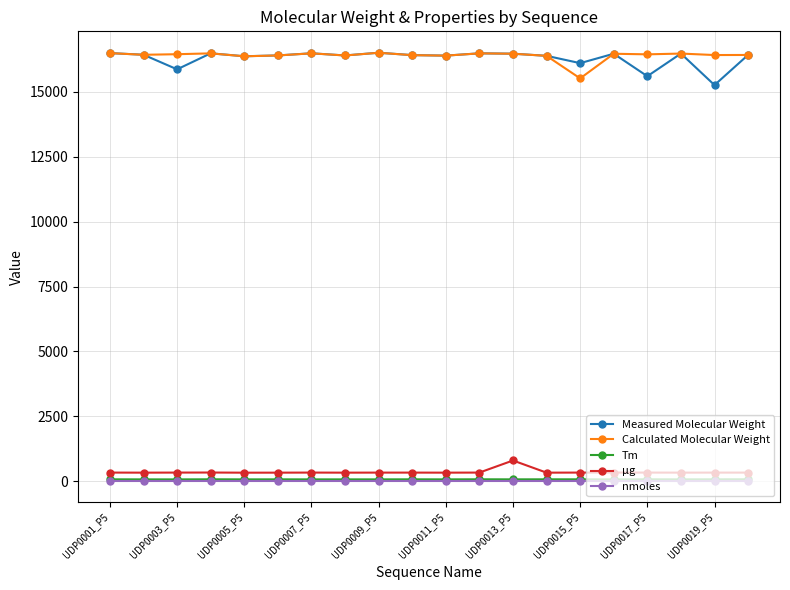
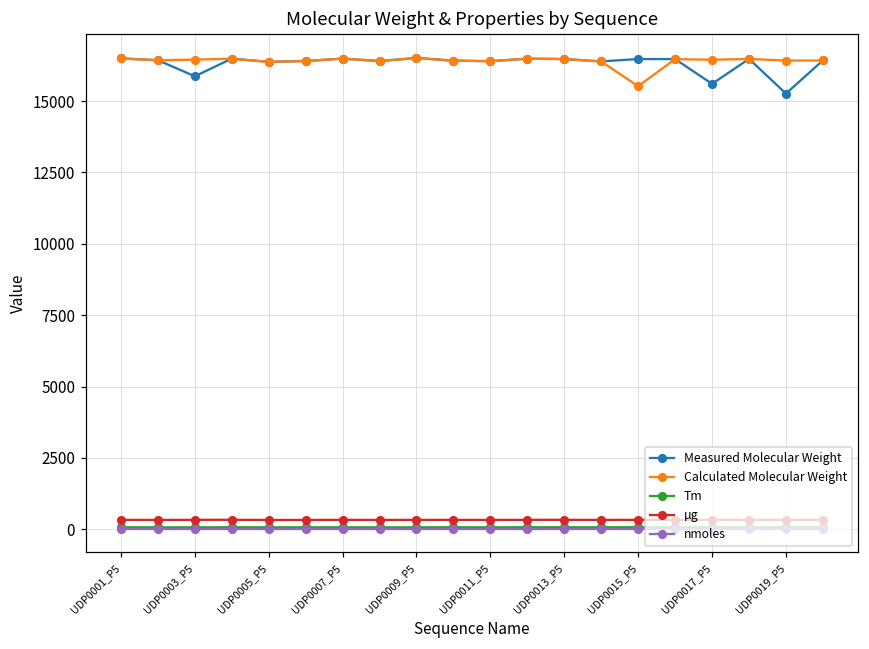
  {
    "Measured Molecular Weight": {
      "UDP0003_P5": 15900,
-     "UDP0015_P5": 16100,
+     "UDP0015_P5": 16500,
      "UDP0017_P5": 15600,
      "UDP0019_P5": 15300
    },
    "Calculated Molecular Weight": {
      "UDP0003_P5": 16500,
      "UDP0015_P5": 15500,
      "UDP0017_P5": 16400,
      "UDP0019_P5": 16400
    },
    "µg": {
      "UDP0001_P5": 300,
      "UDP0003_P5": 300,
      "UDP0005_P5": 300,
      "UDP0007_P5": 300,
      "UDP0009_P5": 300,
      "UDP0011_P5": 300,
-     "UDP0013_P5": 800,
+     "UDP0013_P5": 300,
      "UDP0015_P5": 300
    }
  }
